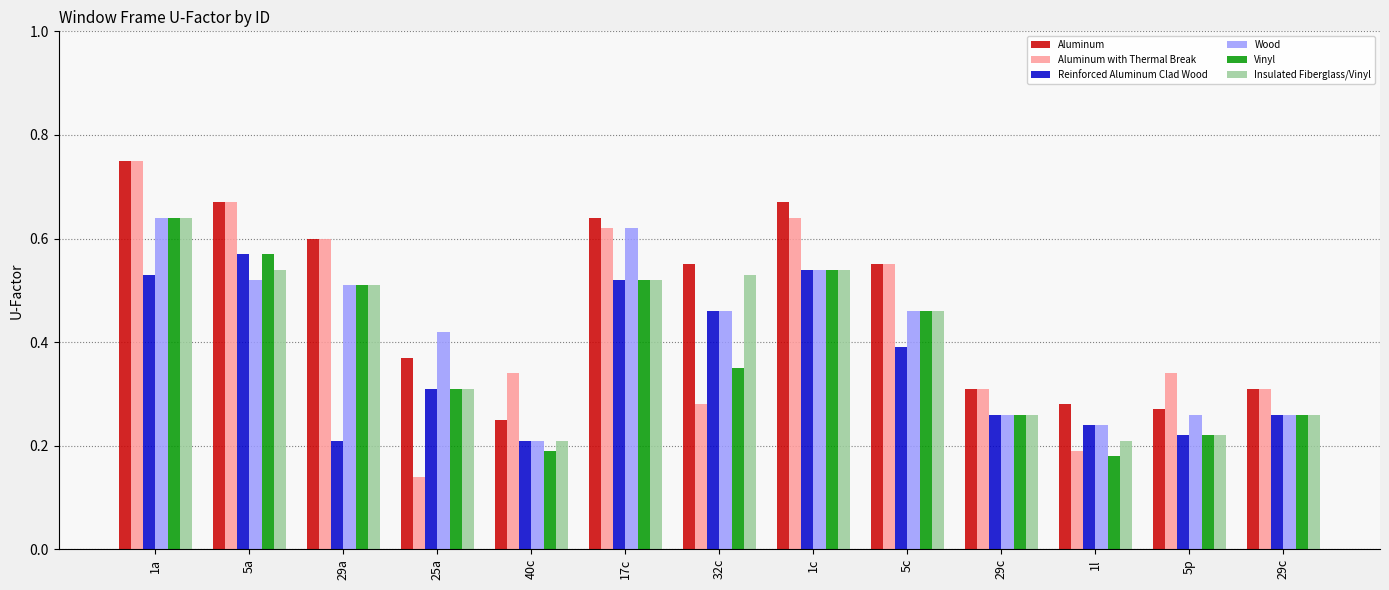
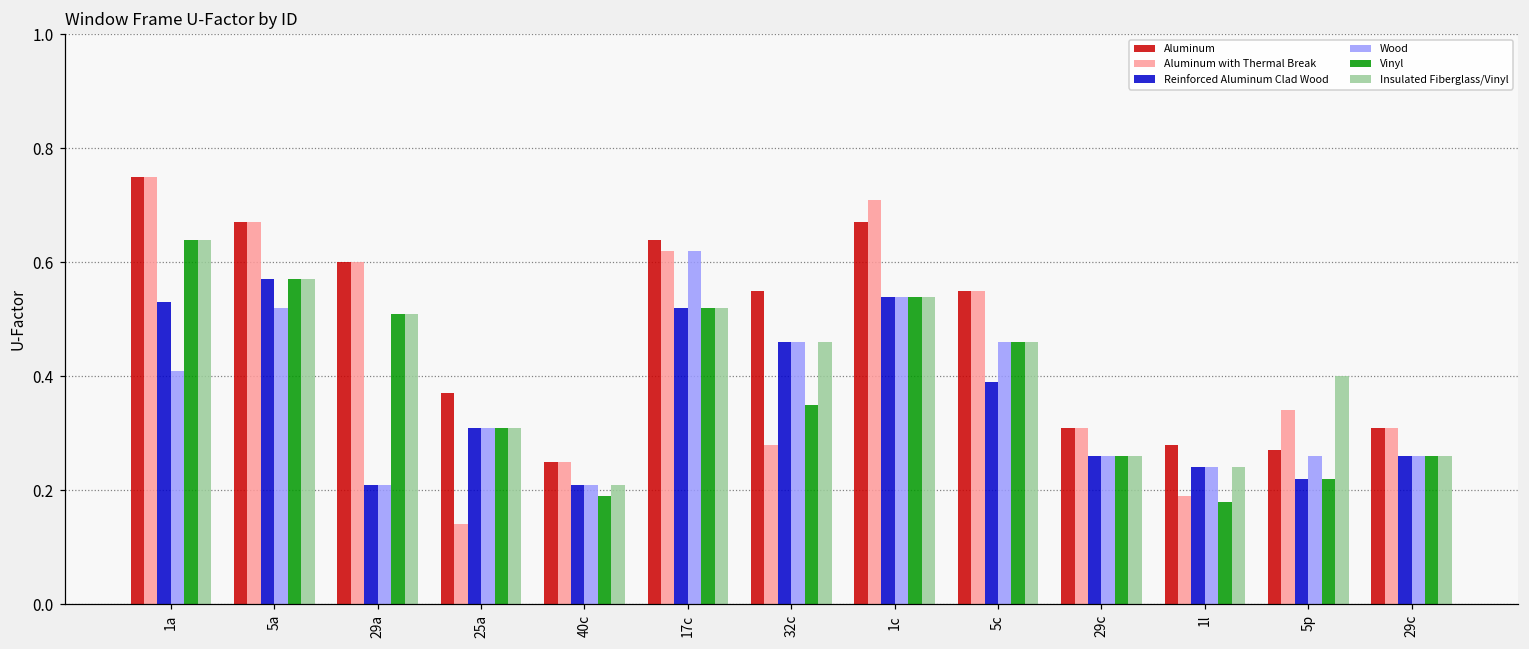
  {
    "Aluminum": {
      "1a": 0.75,
      "5a": 0.67,
      "29a": 0.60,
      "25a": 0.37,
      "40c": 0.25,
      "17c": 0.64,
      "32c": 0.55,
      "1c": 0.67,
      "5c": 0.55,
      "1l": 0.28,
      "5p": 0.27
    },
    "Aluminum with Thermal Break": {
      "1a": 0.75,
      "5a": 0.67,
      "29a": 0.60,
      "25a": 0.14,
-     "40c": 0.34,
+     "40c": 0.25,
      "17c": 0.62,
      "32c": 0.28,
-     "1c": 0.64,
+     "1c": 0.71,
      "5c": 0.55,
      "1l": 0.19,
      "5p": 0.34
    },
    "Reinforced Aluminum Clad Wood": {
      "1a": 0.53,
      "5a": 0.57,
      "29a": 0.21,
      "25a": 0.31,
      "40c": 0.21,
      "17c": 0.52,
      "32c": 0.46,
      "1c": 0.54,
      "5c": 0.39,
      "1l": 0.24,
      "5p": 0.22
    },
    "Wood": {
-     "1a": 0.64,
+     "1a": 0.41,
      "5a": 0.52,
-     "29a": 0.51,
-     "25a": 0.42,
+     "29a": 0.21,
+     "25a": 0.31,
      "40c": 0.21,
      "17c": 0.62,
      "32c": 0.46,
      "1c": 0.54,
      "5c": 0.46,
      "1l": 0.24,
      "5p": 0.26
    },
    "Vinyl": {
      "1a": 0.64,
      "5a": 0.57,
      "29a": 0.51,
      "25a": 0.31,
      "40c": 0.19,
      "17c": 0.52,
      "32c": 0.35,
      "1c": 0.54,
      "5c": 0.46,
      "1l": 0.18,
      "5p": 0.22
    },
    "Insulated Fiberglass/Vinyl": {
      "1a": 0.64,
-     "5a": 0.54,
+     "5a": 0.57,
      "29a": 0.51,
      "25a": 0.31,
      "40c": 0.21,
      "17c": 0.52,
-     "32c": 0.53,
+     "32c": 0.46,
      "1c": 0.54,
      "5c": 0.46,
-     "1l": 0.21,
-     "5p": 0.22
+     "1l": 0.24,
+     "5p": 0.40
    }
  }
